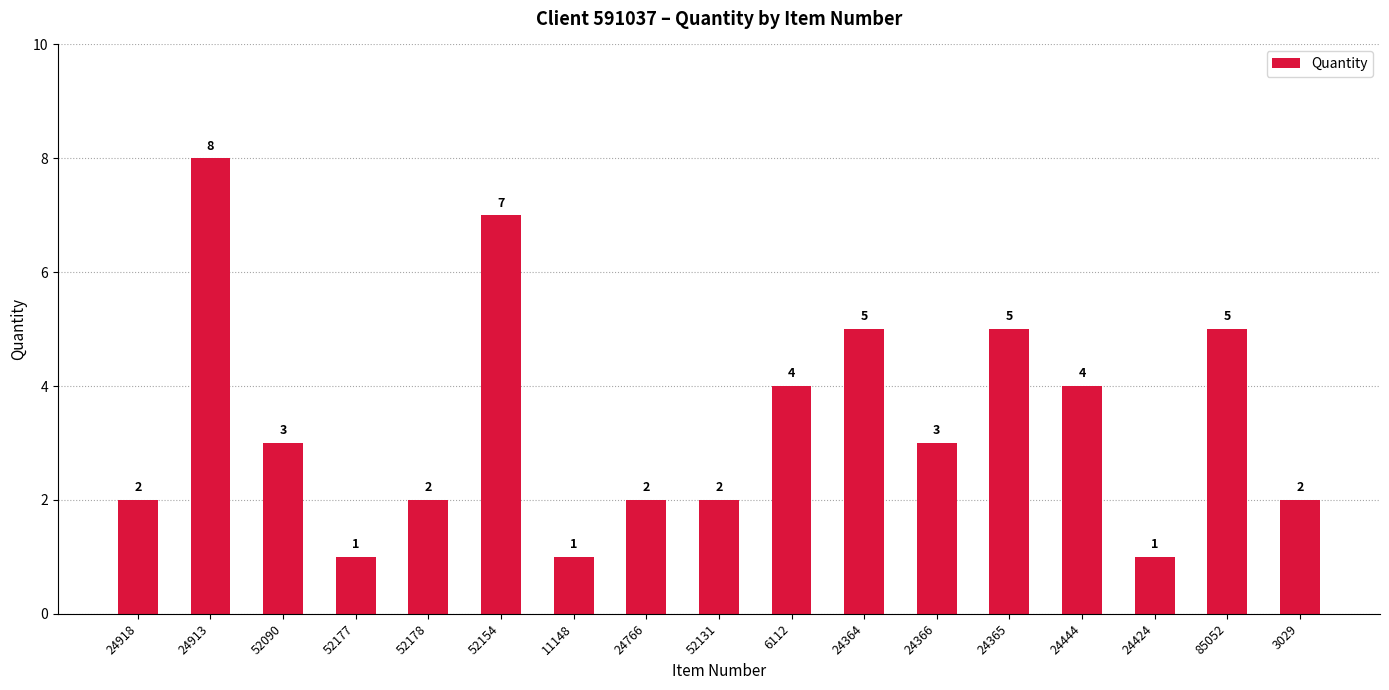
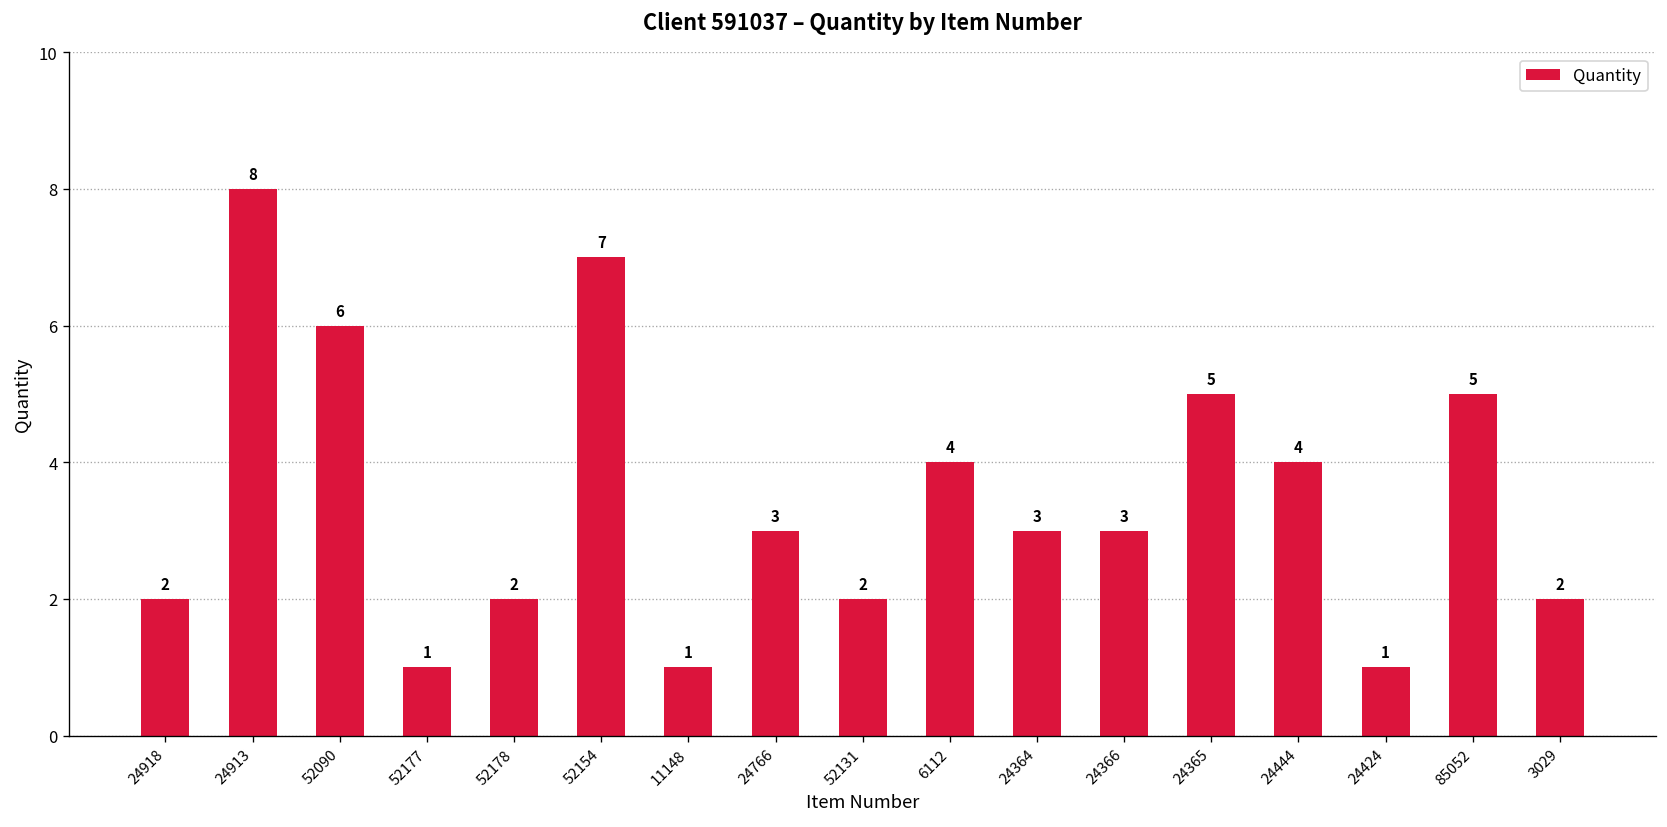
  {
    "24918": 2,
    "24913": 8,
-   "52090": 3,
+   "52090": 6,
    "52177": 1,
    "52178": 2,
    "52154": 7,
    "11148": 1,
-   "24766": 2,
+   "24766": 3,
    "52131": 2,
    "6112": 4,
-   "24364": 5,
+   "24364": 3,
    "24366": 3,
    "24365": 5,
    "24444": 4,
    "24424": 1,
    "85052": 5,
    "3029": 2
  }
